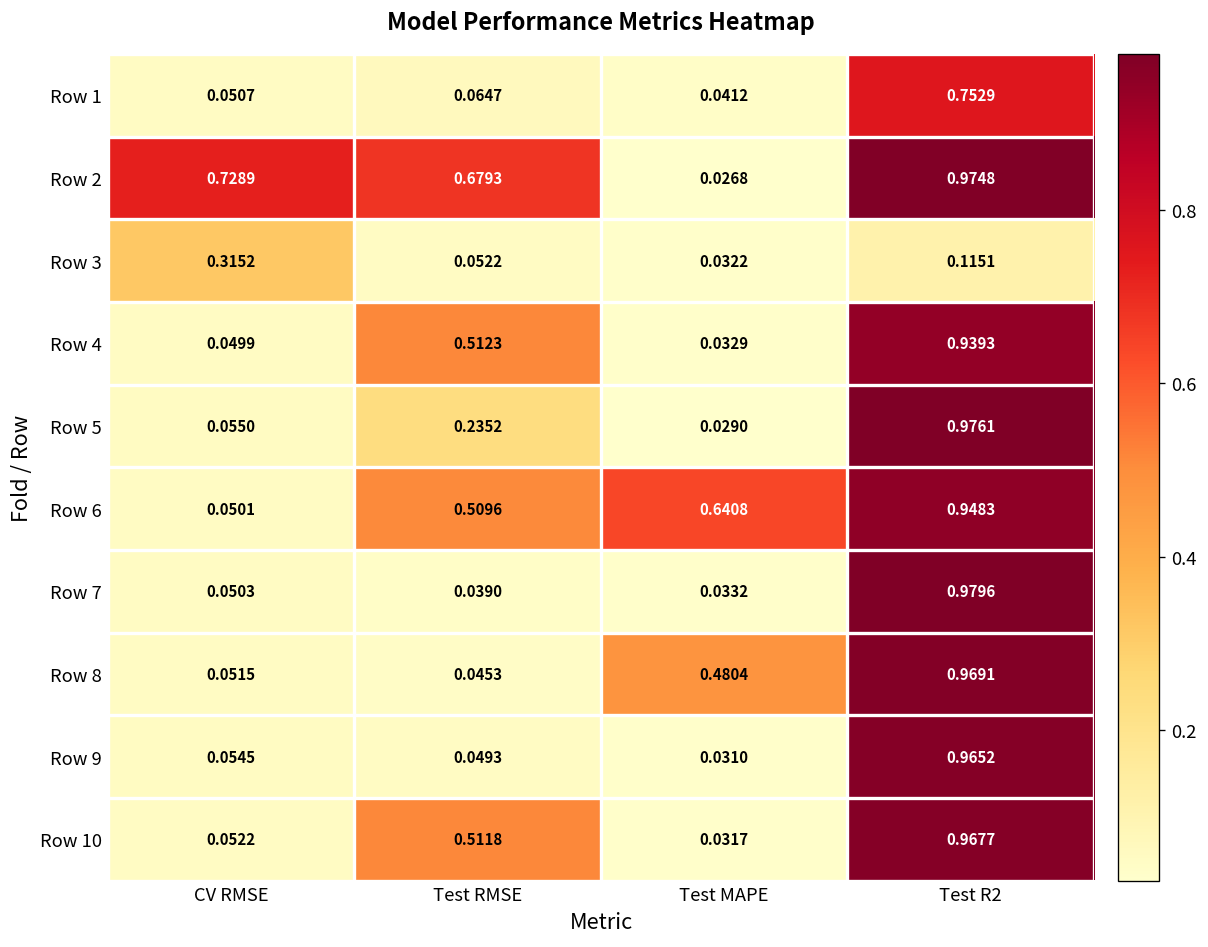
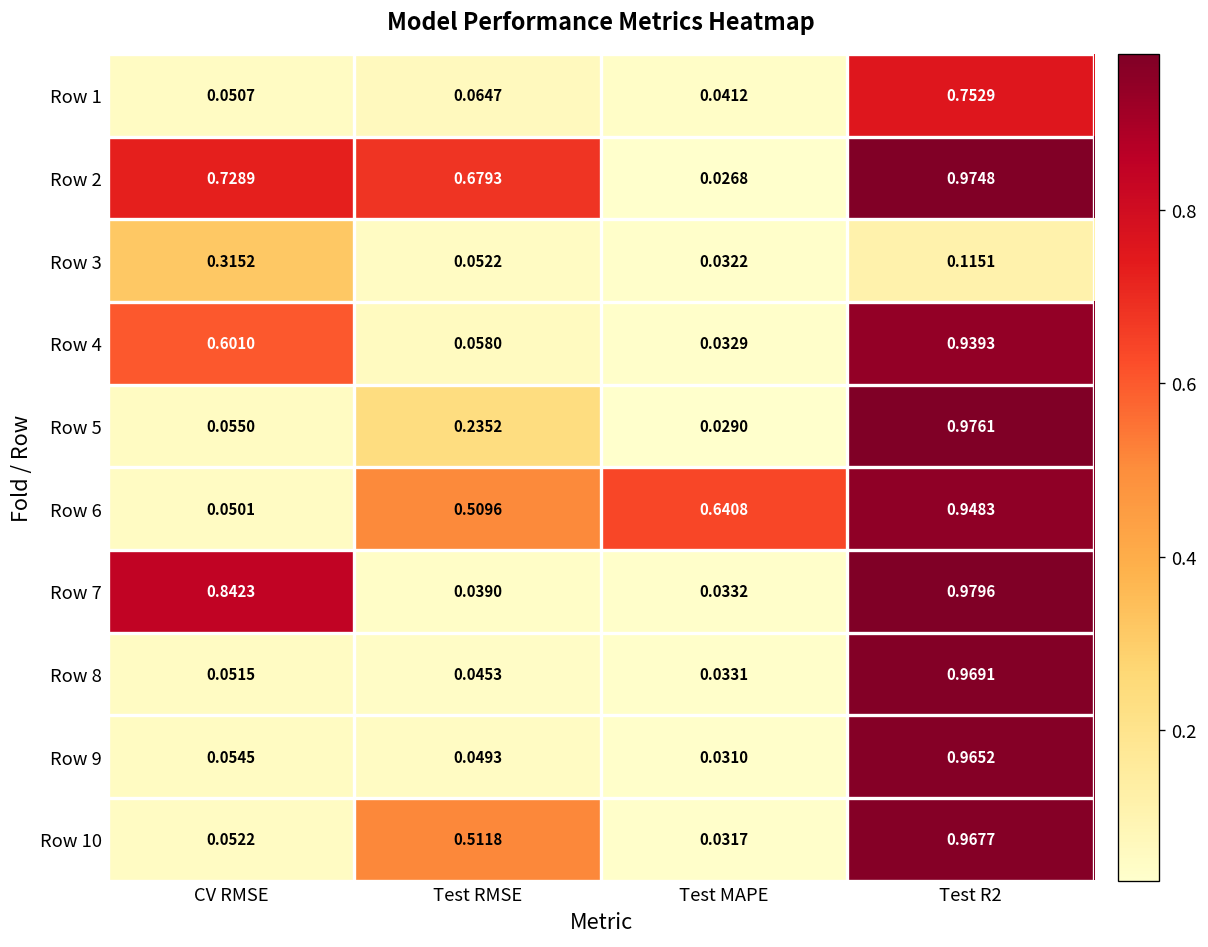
  {
    "Row 1": {
      "CV RMSE": 0.0507,
      "Test RMSE": 0.0647,
      "Test MAPE": 0.0412,
      "Test R2": 0.7529
    },
    "Row 2": {
      "CV RMSE": 0.7289,
      "Test RMSE": 0.6793,
      "Test MAPE": 0.0268,
      "Test R2": 0.9748
    },
    "Row 3": {
      "CV RMSE": 0.3152,
      "Test RMSE": 0.0522,
      "Test MAPE": 0.0322,
      "Test R2": 0.1151
    },
    "Row 4": {
-     "CV RMSE": 0.0499,
-     "Test RMSE": 0.5123,
+     "CV RMSE": 0.6010,
+     "Test RMSE": 0.0580,
      "Test MAPE": 0.0329,
      "Test R2": 0.9393
    },
    "Row 5": {
      "CV RMSE": 0.0550,
      "Test RMSE": 0.2352,
      "Test MAPE": 0.0290,
      "Test R2": 0.9761
    },
    "Row 6": {
      "CV RMSE": 0.0501,
      "Test RMSE": 0.5096,
      "Test MAPE": 0.6408,
      "Test R2": 0.9483
    },
    "Row 7": {
-     "CV RMSE": 0.0503,
+     "CV RMSE": 0.8423,
      "Test RMSE": 0.0390,
      "Test MAPE": 0.0332,
      "Test R2": 0.9796
    },
    "Row 8": {
      "CV RMSE": 0.0515,
      "Test RMSE": 0.0453,
-     "Test MAPE": 0.4804,
+     "Test MAPE": 0.0331,
      "Test R2": 0.9691
    },
    "Row 9": {
      "CV RMSE": 0.0545,
      "Test RMSE": 0.0493,
      "Test MAPE": 0.0310,
      "Test R2": 0.9652
    },
    "Row 10": {
      "CV RMSE": 0.0522,
      "Test RMSE": 0.5118,
      "Test MAPE": 0.0317,
      "Test R2": 0.9677
    }
  }
